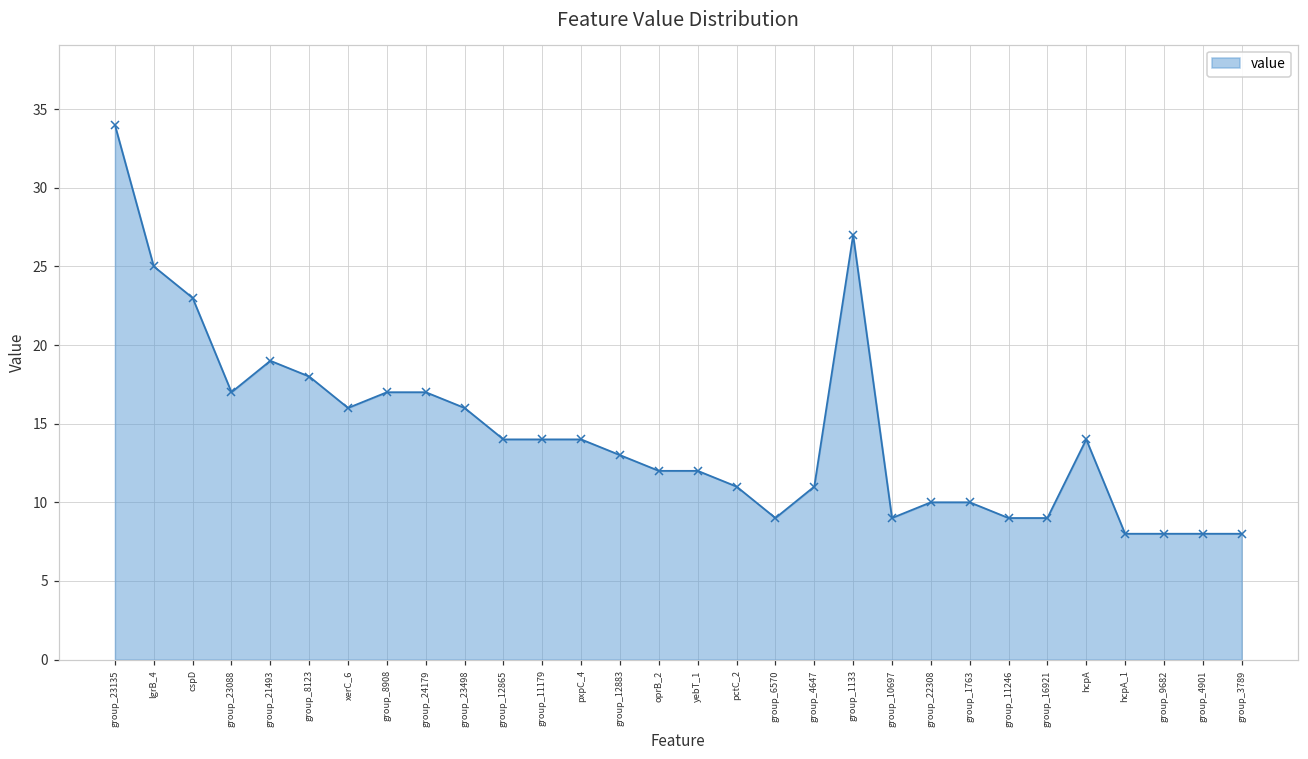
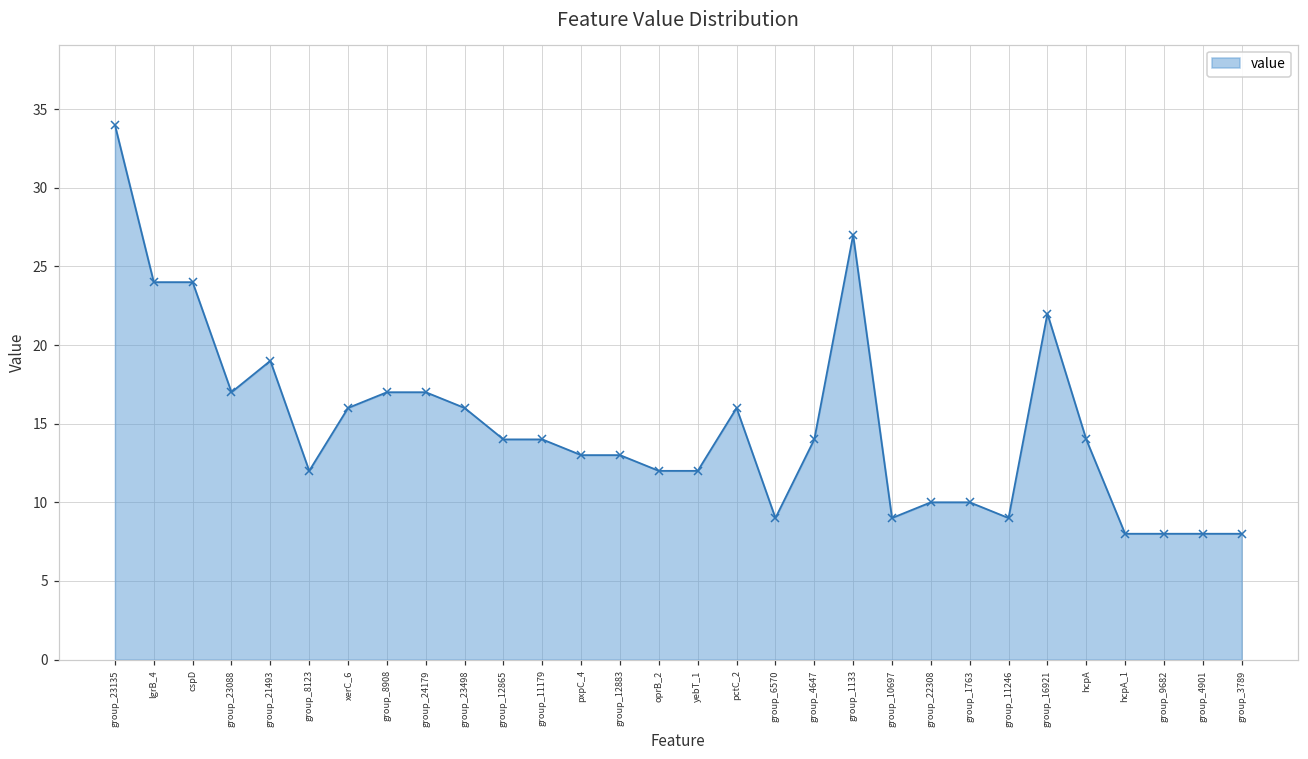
  {
    "group_23135": 34,
-   "lgrB_4": 25,
-   "cspD": 23,
+   "lgrB_4": 24,
+   "cspD": 24,
    "group_23088": 17,
    "group_21493": 19,
-   "group_8123": 18,
+   "group_8123": 12,
    "xerC_6": 16,
    "group_8908": 17,
    "group_24179": 17,
    "group_23498": 16,
    "group_12865": 14,
    "group_11179": 14,
-   "pxpC_4": 14,
+   "pxpC_4": 13,
    "group_12883": 13,
    "oprB_2": 12,
    "yebT_1": 12,
-   "pctC_2": 11,
+   "pctC_2": 16,
    "group_6570": 9,
-   "group_4647": 11,
+   "group_4647": 14,
    "group_1133": 27,
    "group_10697": 9,
    "group_22308": 10,
    "group_1763": 10,
    "group_11246": 9,
-   "group_16921": 9,
+   "group_16921": 22,
    "hcpA": 14,
    "hcpA_1": 8,
    "group_9682": 8,
    "group_4901": 8,
    "group_3789": 8
  }
